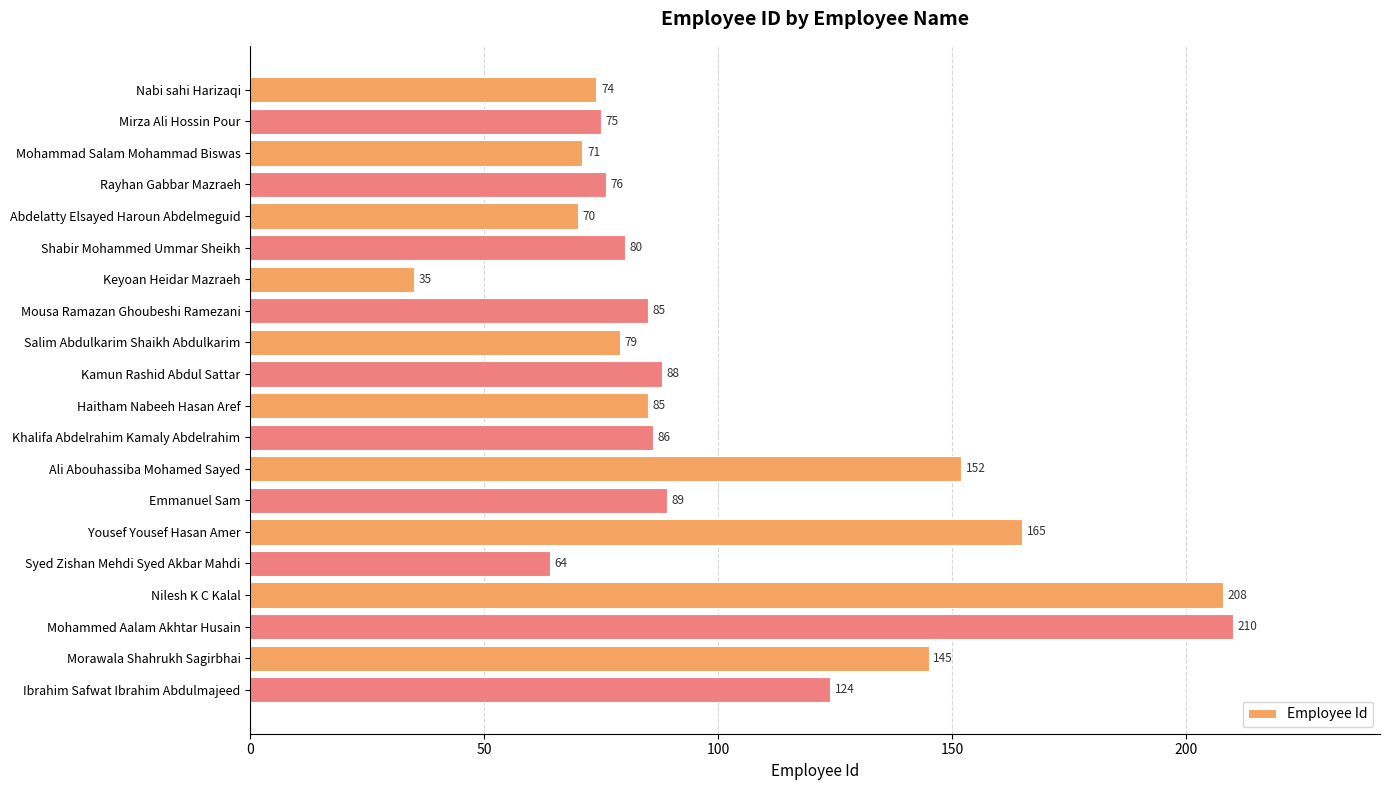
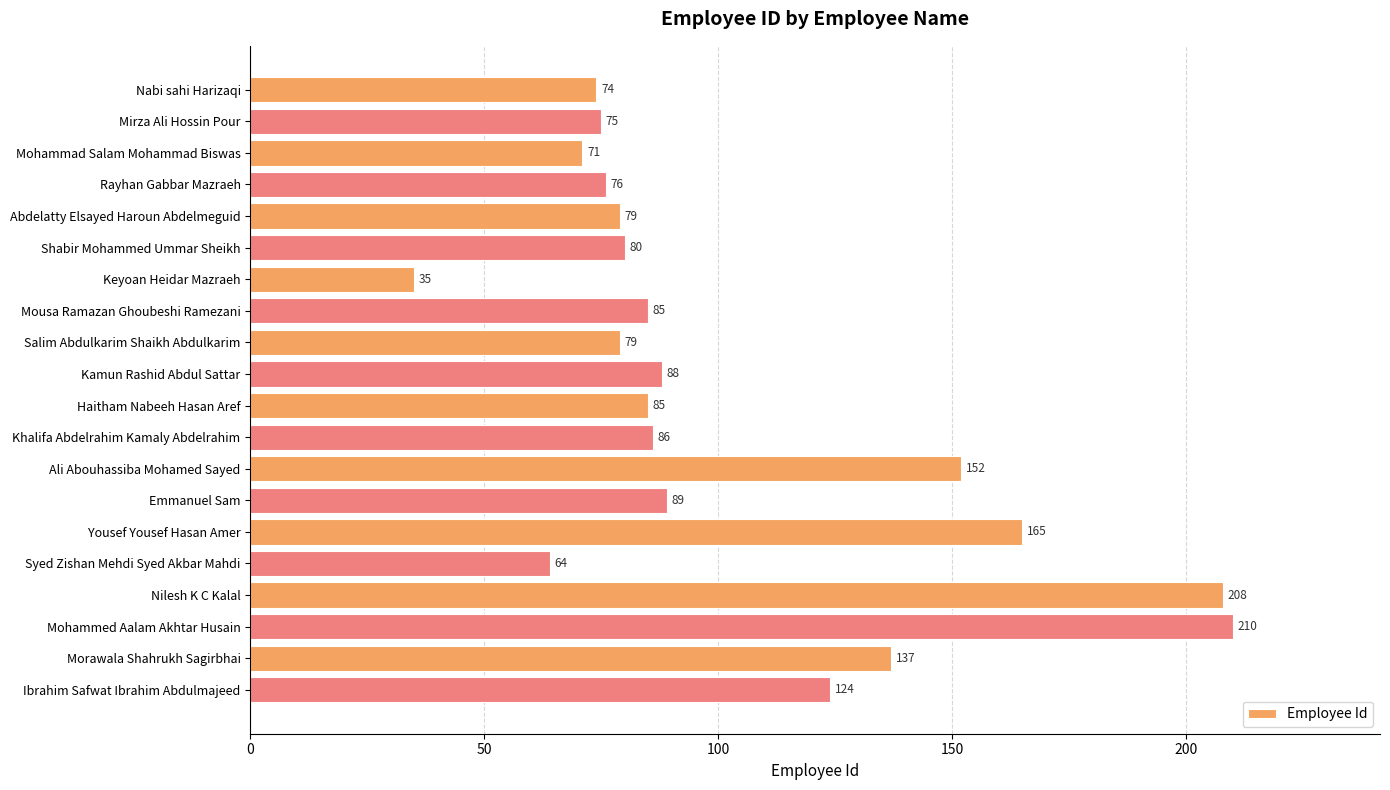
  {
    "Nabi sahi Harizaqi": 74,
    "Mirza Ali Hossin Pour": 75,
    "Mohammad Salam Mohammad Biswas": 71,
    "Rayhan Gabbar Mazraeh": 76,
-   "Abdelatty Elsayed Haroun Abdelmeguid": 70,
+   "Abdelatty Elsayed Haroun Abdelmeguid": 79,
    "Shabir Mohammed Ummar Sheikh": 80,
    "Keyoan Heidar Mazraeh": 35,
    "Mousa Ramazan Ghoubeshi Ramezani": 85,
    "Salim Abdulkarim Shaikh Abdulkarim": 79,
    "Kamun Rashid Abdul Sattar": 88,
    "Haitham Nabeeh Hasan Aref": 85,
    "Khalifa Abdelrahim Kamaly Abdelrahim": 86,
    "Ali Abouhassiba Mohamed Sayed": 152,
    "Emmanuel Sam": 89,
    "Yousef Yousef Hasan Amer": 165,
    "Syed Zishan Mehdi Syed Akbar Mahdi": 64,
    "Nilesh K C Kalal": 208,
    "Mohammed Aalam Akhtar Husain": 210,
-   "Morawala Shahrukh Sagirbhai": 145,
+   "Morawala Shahrukh Sagirbhai": 137,
    "Ibrahim Safwat Ibrahim Abdulmajeed": 124
  }
